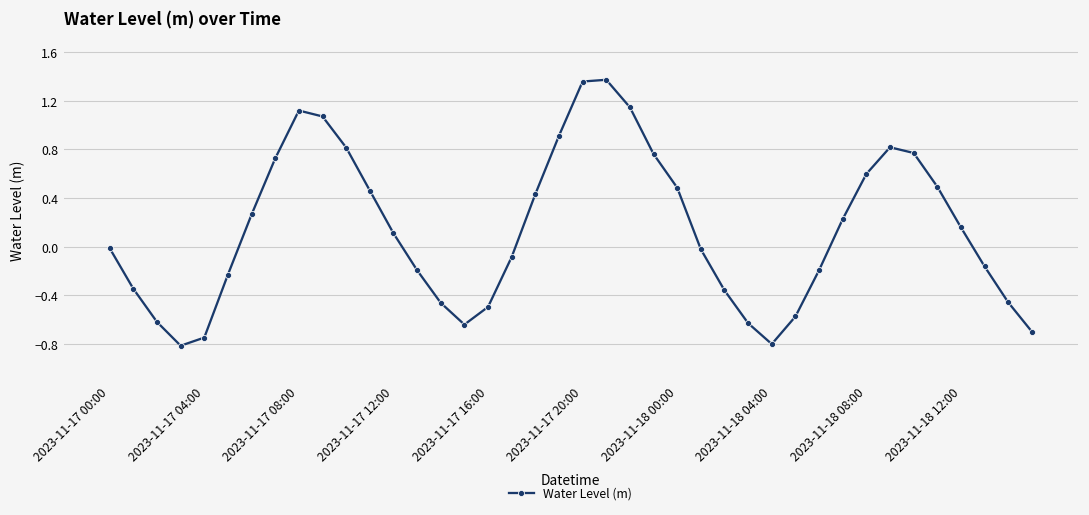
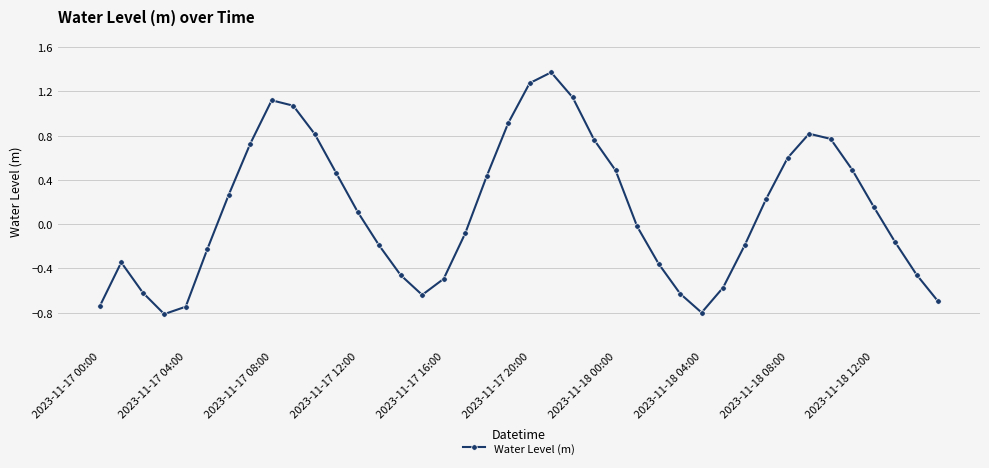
  {
-   "2023-11-17 00:00": -0.01,
+   "2023-11-17 00:00": -0.74,
    "2023-11-17 04:00": -0.75,
    "2023-11-17 08:00": 1.12,
    "2023-11-17 12:00": 0.11,
    "2023-11-17 16:00": -0.49,
-   "2023-11-17 20:00": 1.36,
+   "2023-11-17 20:00": 1.27,
    "2023-11-18 00:00": 0.48,
    "2023-11-18 04:00": -0.80,
    "2023-11-18 08:00": 0.60,
    "2023-11-18 12:00": 0.16
  }
